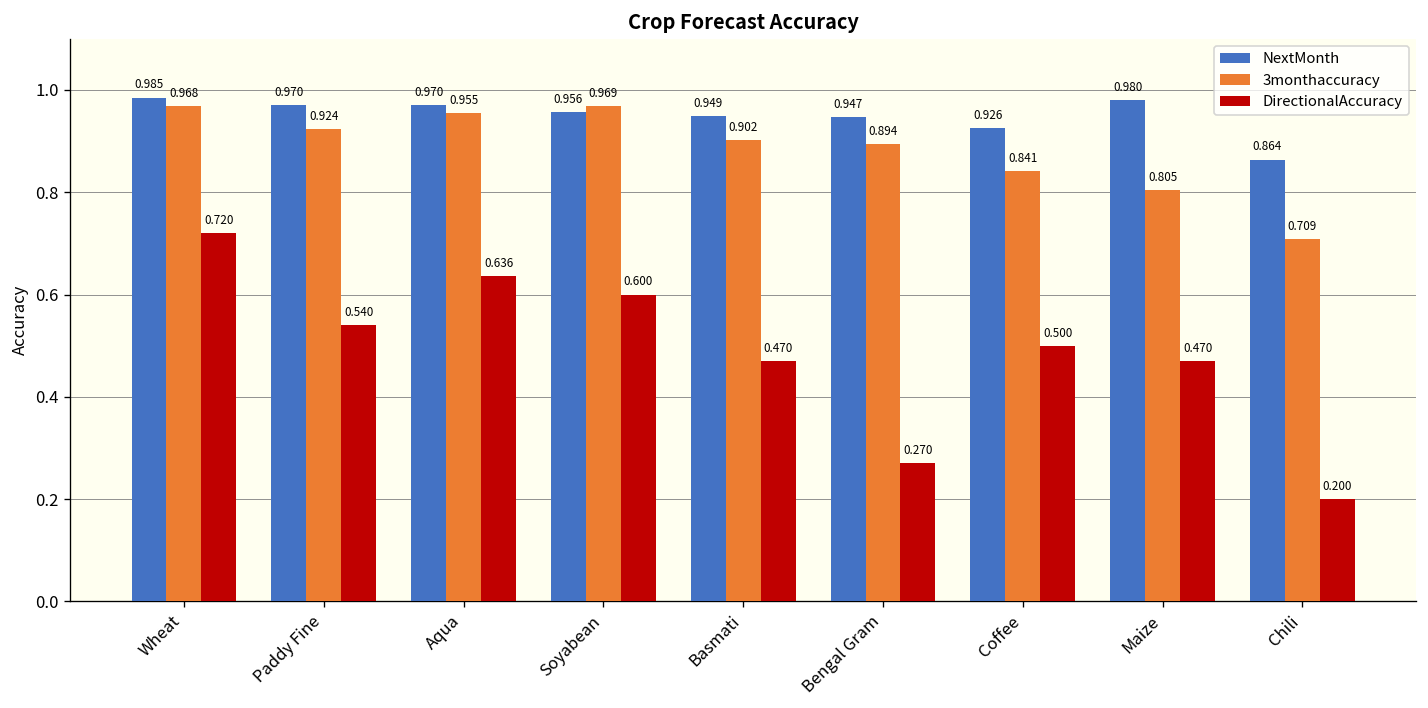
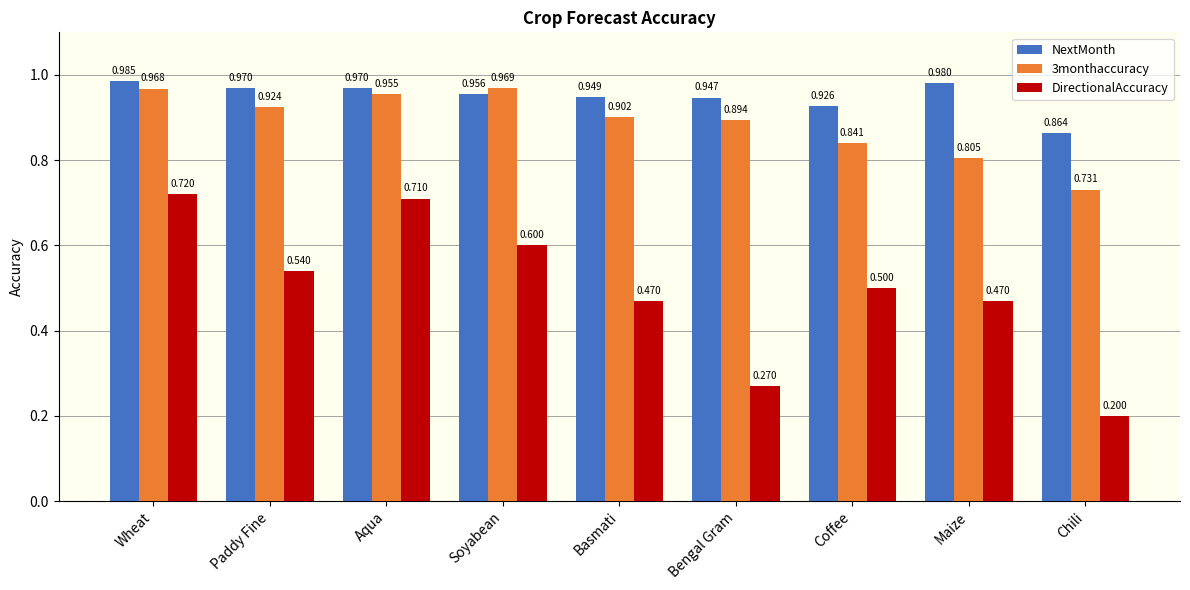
  {
    "NextMonth": {
      "Wheat": 0.985,
      "Paddy Fine": 0.970,
      "Aqua": 0.970,
      "Soyabean": 0.956,
      "Basmati": 0.949,
      "Bengal Gram": 0.947,
      "Coffee": 0.926,
      "Maize": 0.980,
      "Chili": 0.864
    },
    "3monthaccuracy": {
      "Wheat": 0.968,
      "Paddy Fine": 0.924,
      "Aqua": 0.955,
      "Soyabean": 0.969,
      "Basmati": 0.902,
      "Bengal Gram": 0.894,
      "Coffee": 0.841,
      "Maize": 0.805,
-     "Chili": 0.709
+     "Chili": 0.731
    },
    "DirectionalAccuracy": {
      "Wheat": 0.720,
      "Paddy Fine": 0.540,
-     "Aqua": 0.636,
+     "Aqua": 0.710,
      "Soyabean": 0.600,
      "Basmati": 0.470,
      "Bengal Gram": 0.270,
      "Coffee": 0.500,
      "Maize": 0.470,
      "Chili": 0.200
    }
  }
